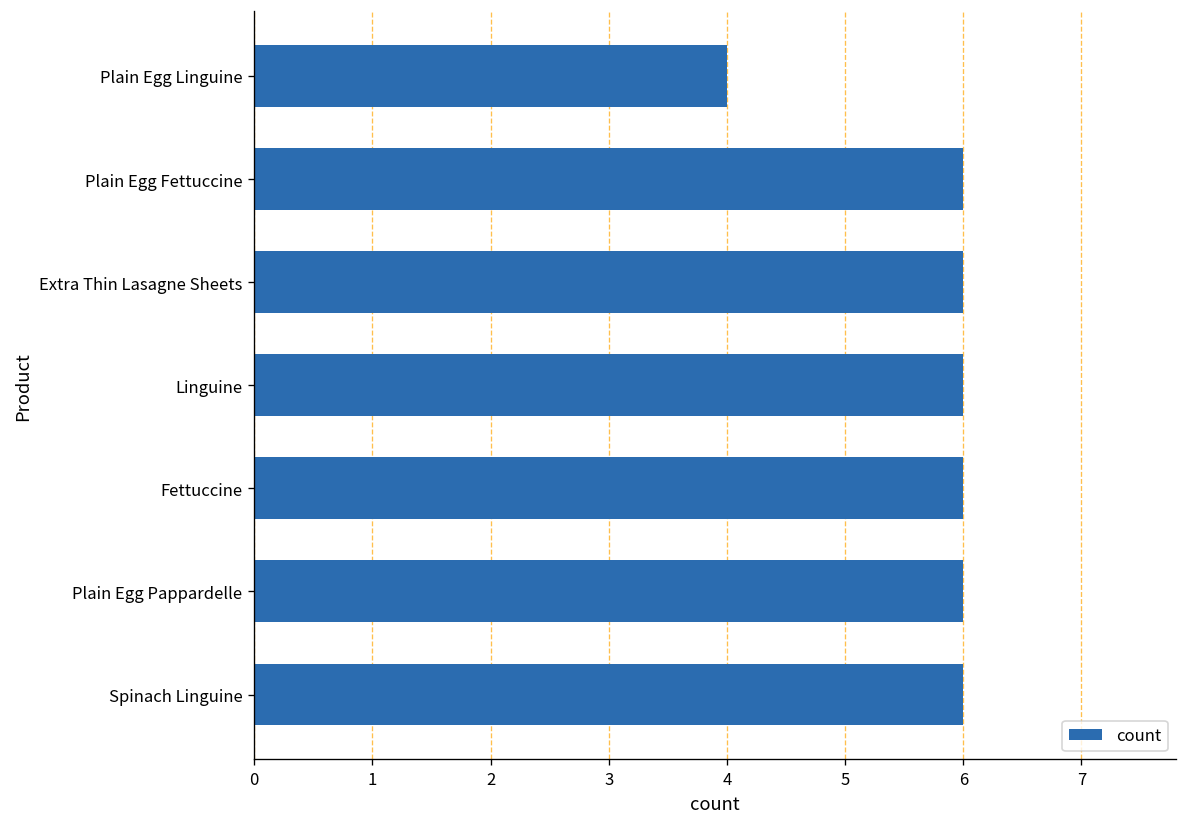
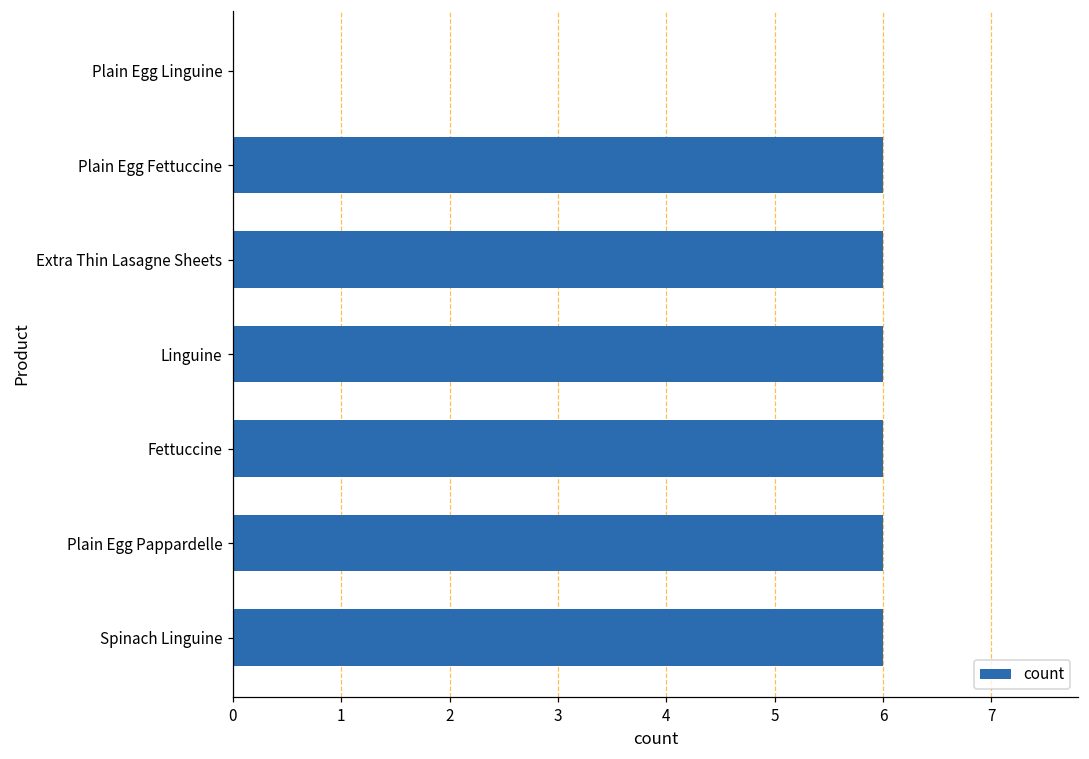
  {
-   "Plain Egg Linguine": 4,
+   "Plain Egg Linguine": 0,
    "Plain Egg Fettuccine": 6,
    "Extra Thin Lasagne Sheets": 6,
    "Linguine": 6,
    "Fettuccine": 6,
    "Plain Egg Pappardelle": 6,
    "Spinach Linguine": 6
  }
